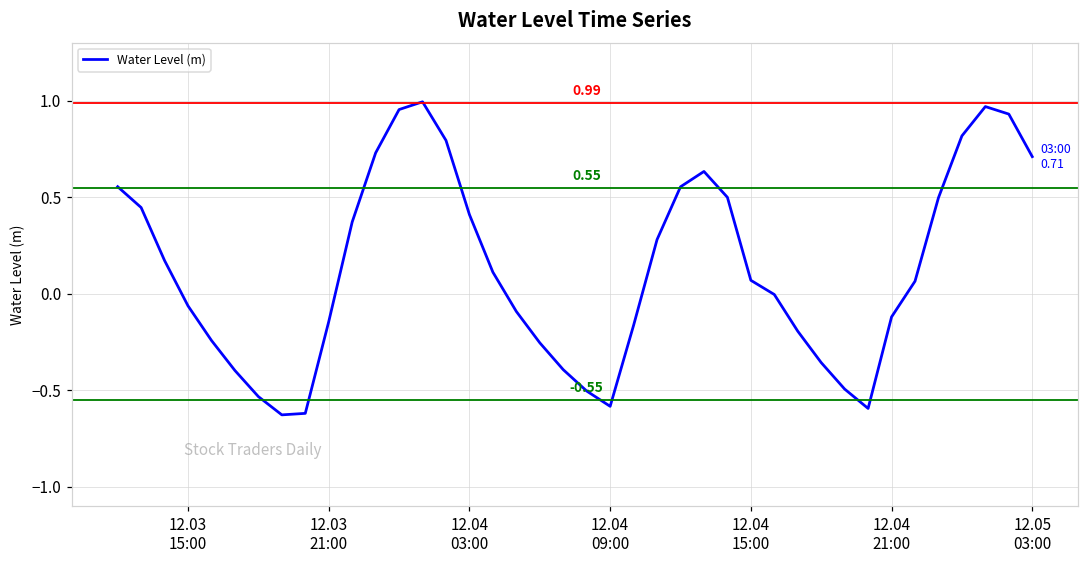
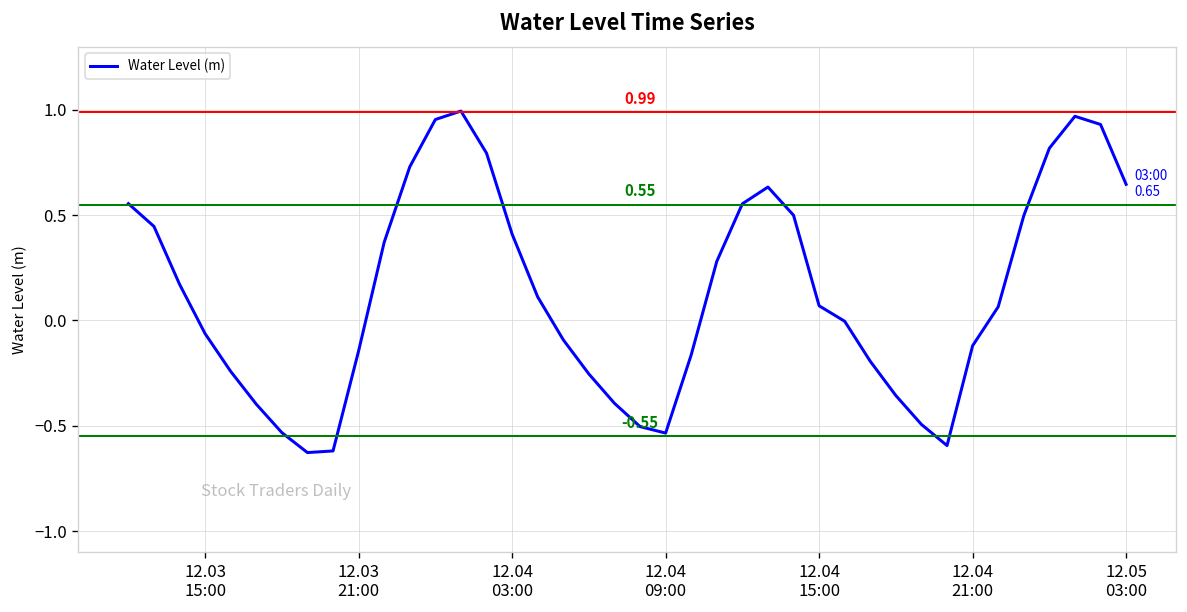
  {
-   "12.04 09:00": -0.58,
-   "12.05 03:00": 0.71
+   "12.04 09:00": -0.53,
+   "12.05 03:00": 0.65
  }
